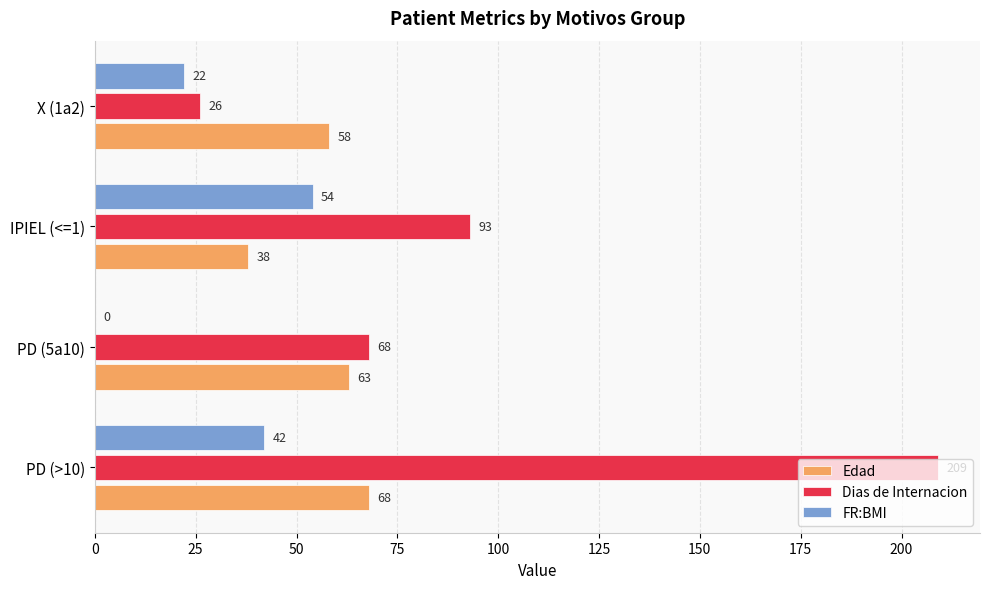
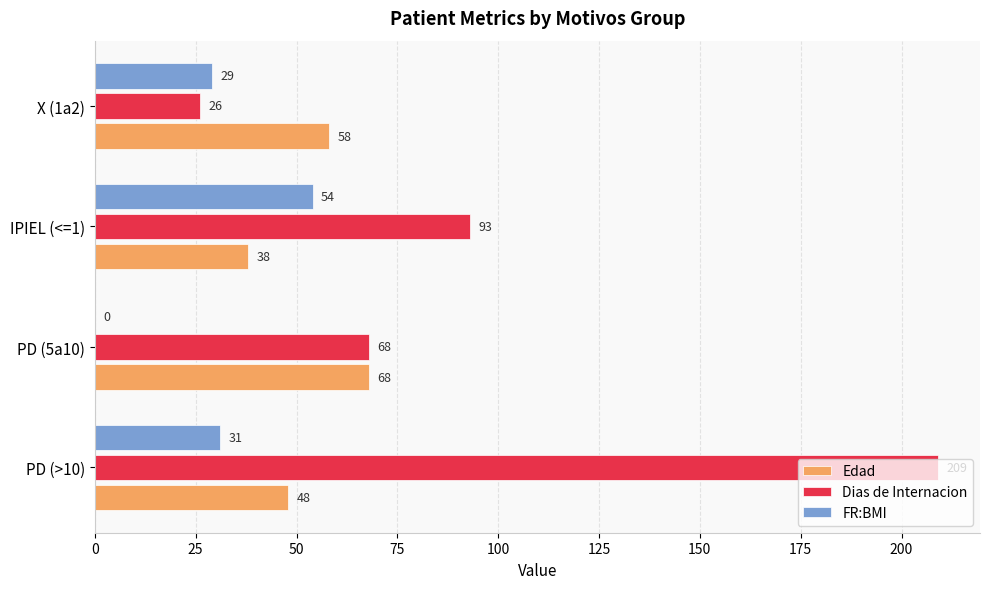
  {
    "Edad": {
      "X (1a2)": 58,
      "IPIEL (<=1)": 38,
-     "PD (5a10)": 63,
-     "PD (>10)": 68
+     "PD (5a10)": 68,
+     "PD (>10)": 48
    },
    "Dias de Internacion": {
      "X (1a2)": 26,
      "IPIEL (<=1)": 93,
      "PD (5a10)": 68
    },
    "FR:BMI": {
-     "X (1a2)": 22,
+     "X (1a2)": 29,
      "IPIEL (<=1)": 54,
      "PD (5a10)": 0,
-     "PD (>10)": 42
+     "PD (>10)": 31
    }
  }
